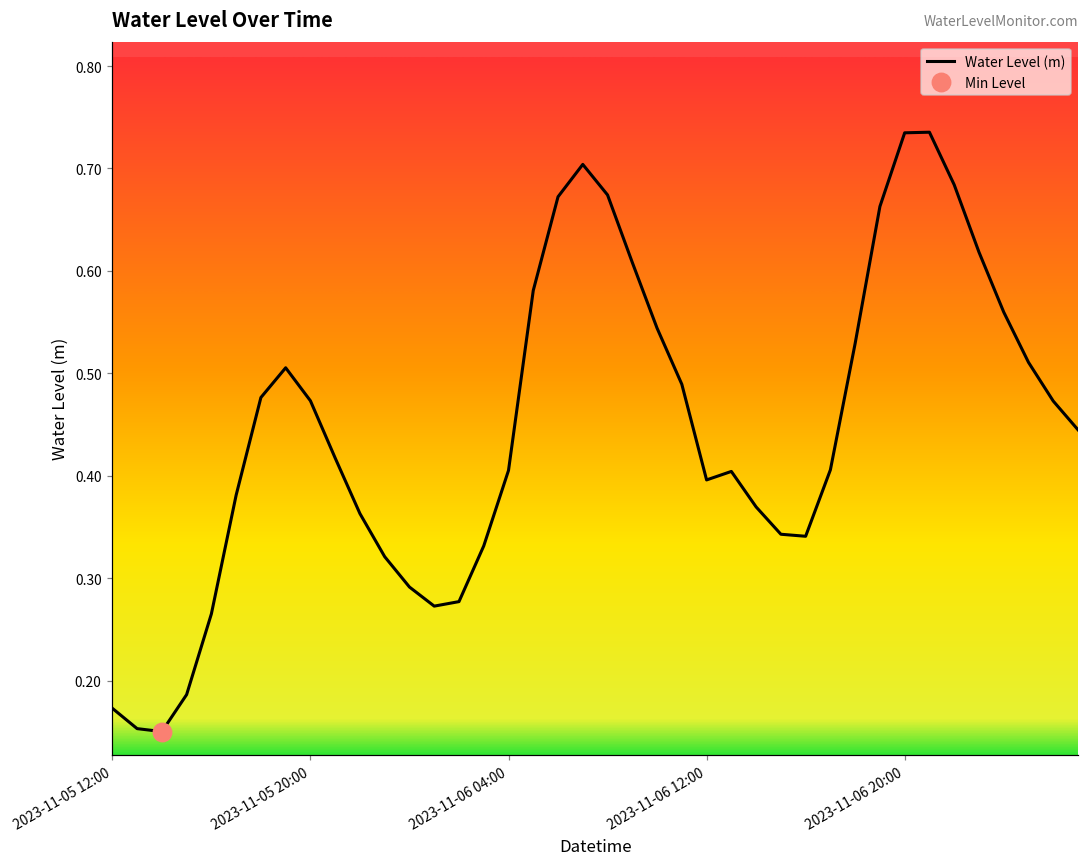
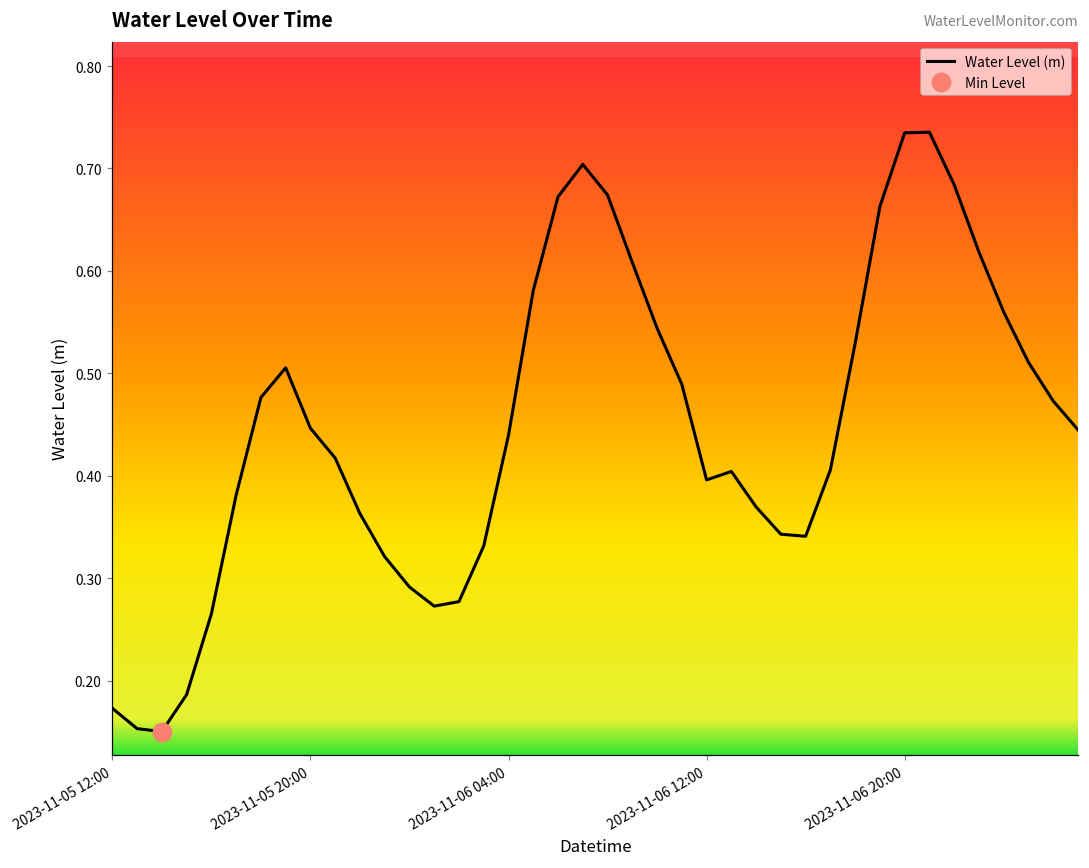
  {
    "Water Level (m)": {
      "2023-11-05 12:00": 0.17,
-     "2023-11-05 20:00": 0.47,
-     "2023-11-06 04:00": 0.41,
+     "2023-11-05 20:00": 0.45,
+     "2023-11-06 04:00": 0.44,
      "2023-11-06 12:00": 0.40,
      "2023-11-06 20:00": 0.73
    }
  }
